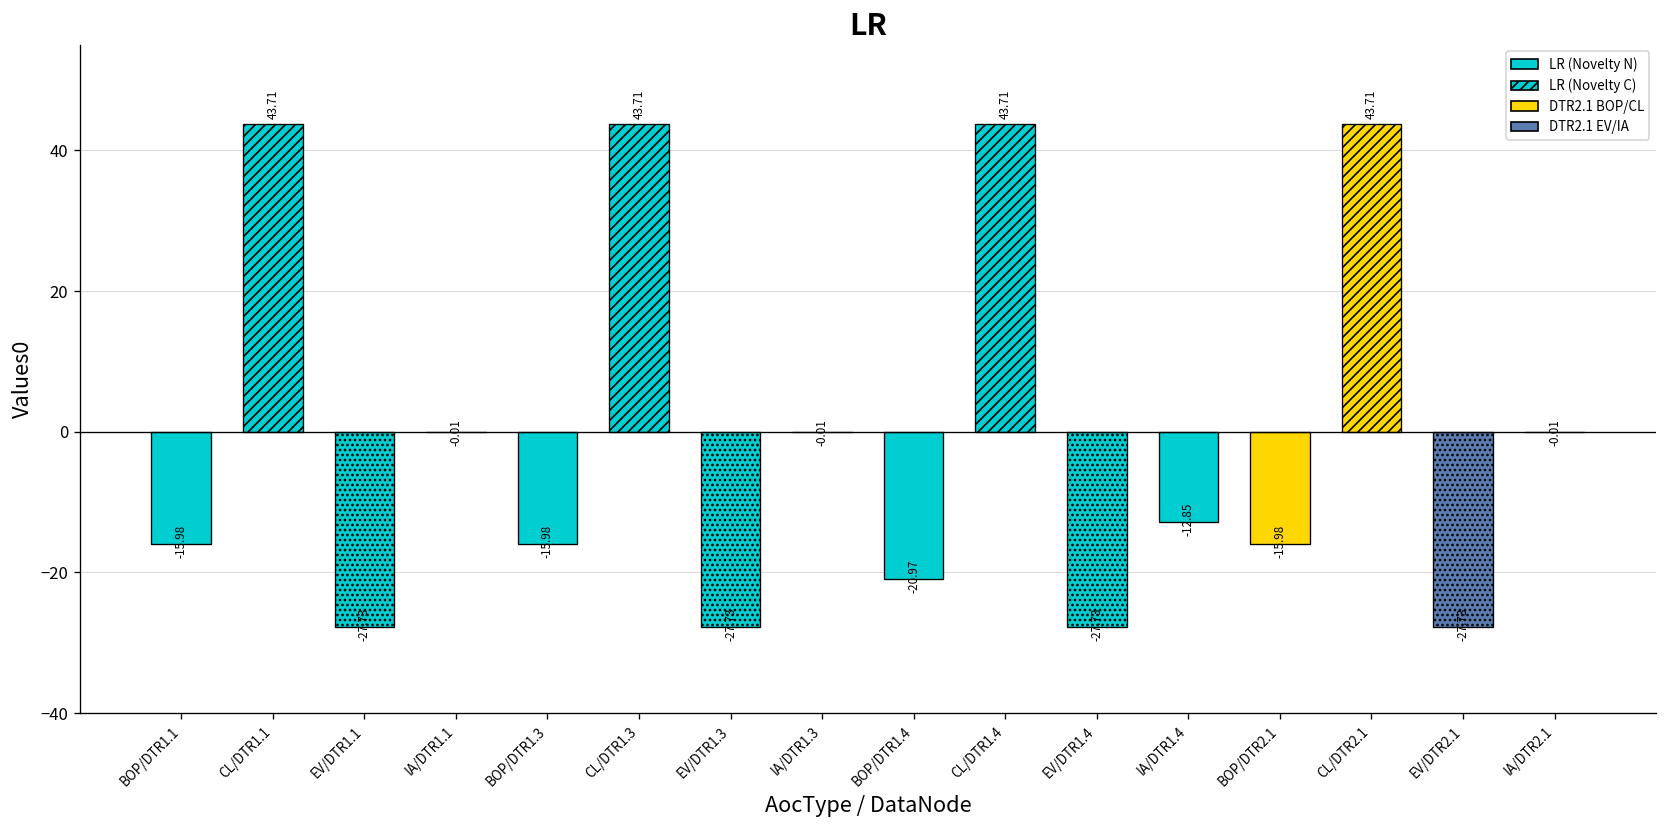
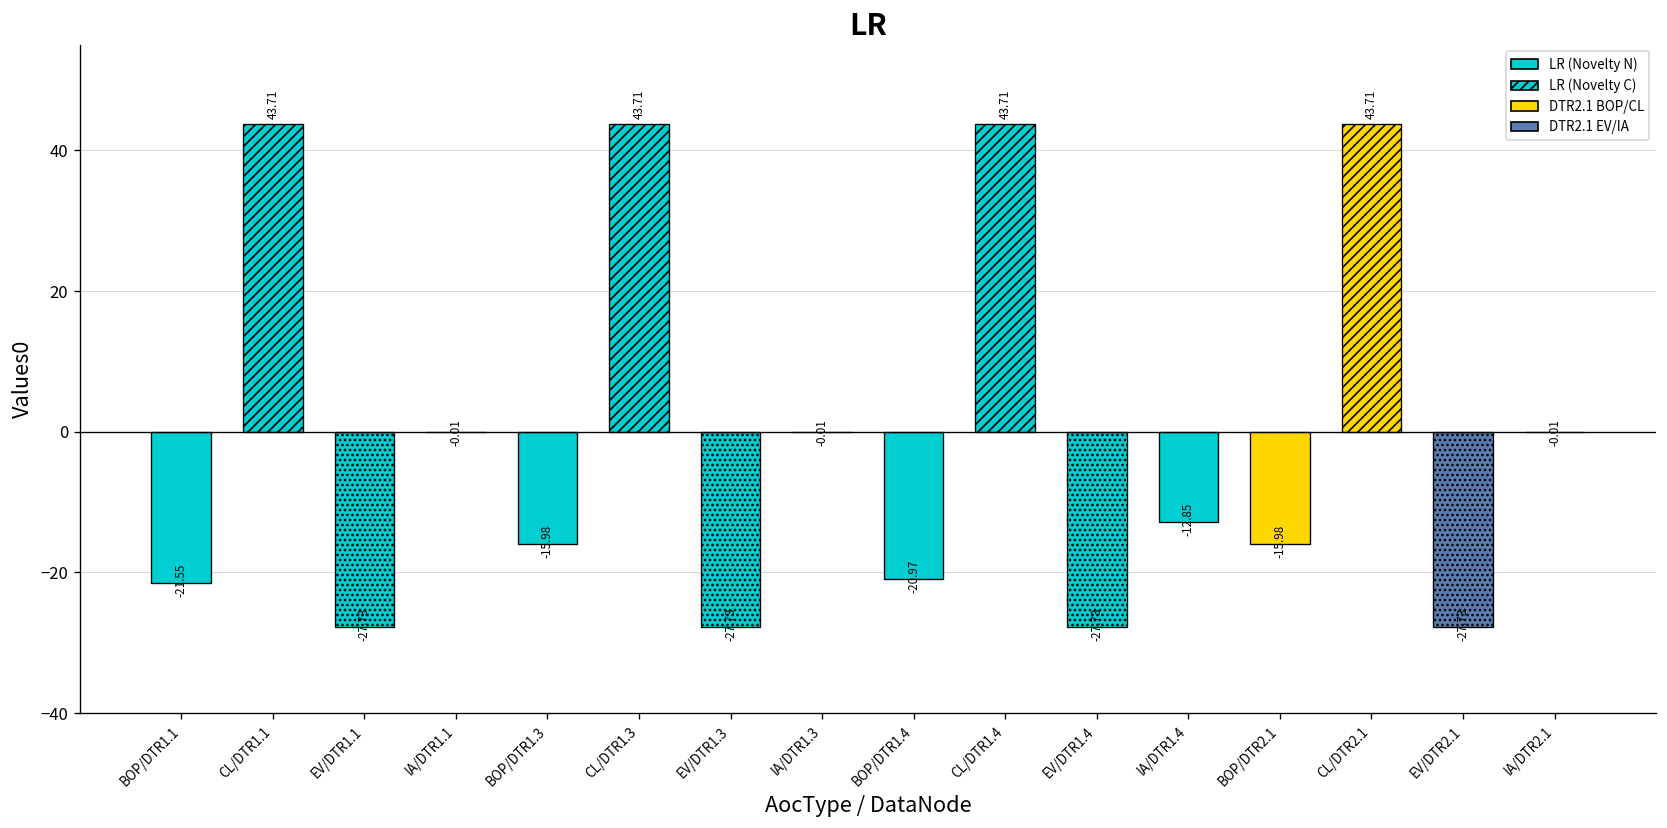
  {
-   "BOP/DTR1.1": -15.98,
+   "BOP/DTR1.1": -21.55,
    "CL/DTR1.1": 43.71,
    "EV/DTR1.1": -27.73,
    "IA/DTR1.1": -0.01,
    "BOP/DTR1.3": -15.98,
    "CL/DTR1.3": 43.71,
    "EV/DTR1.3": -27.73,
    "IA/DTR1.3": -0.01,
    "BOP/DTR1.4": -20.97,
    "CL/DTR1.4": 43.71,
    "EV/DTR1.4": -27.73,
    "IA/DTR1.4": -12.85,
    "BOP/DTR2.1": -15.98,
    "CL/DTR2.1": 43.71,
    "EV/DTR2.1": -27.73,
    "IA/DTR2.1": -0.01
  }
